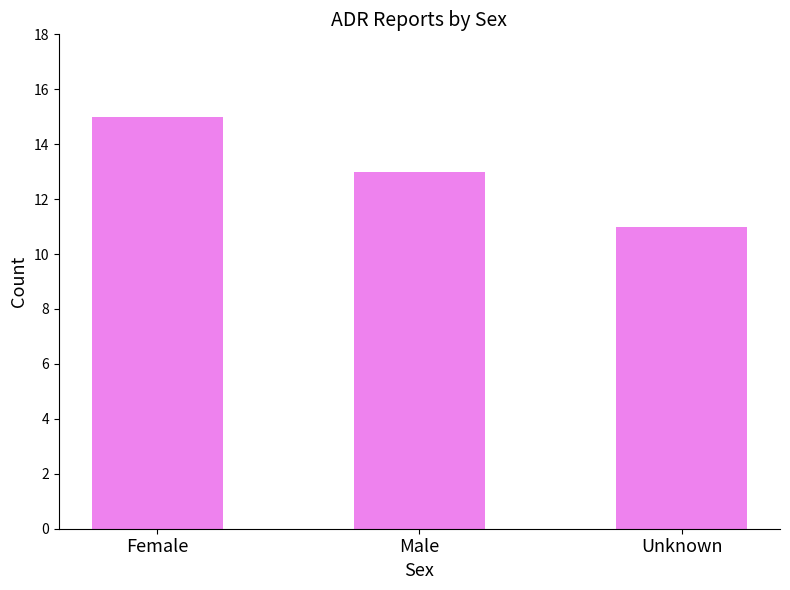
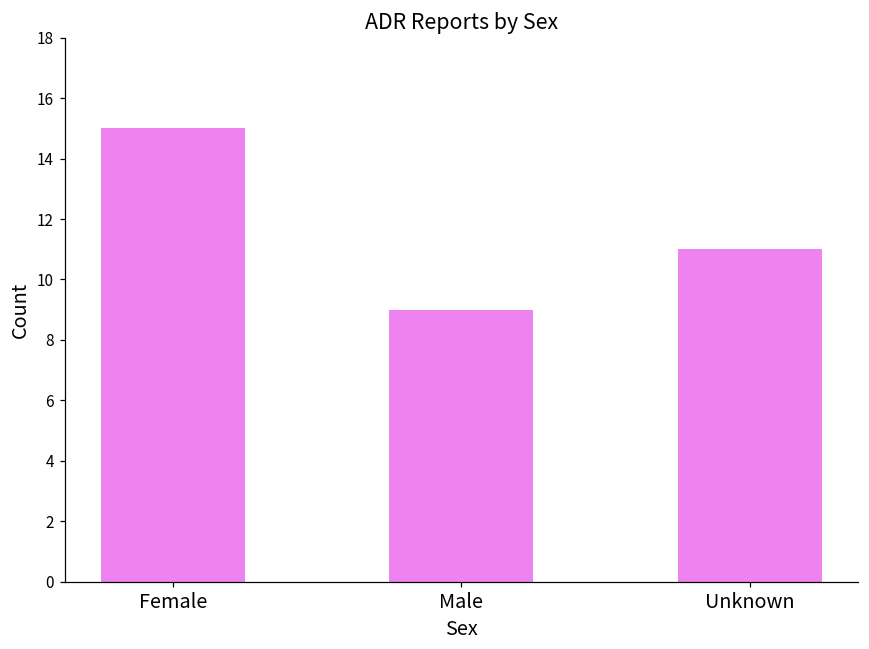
  {
    "Female": 15,
-   "Male": 13,
+   "Male": 9,
    "Unknown": 11
  }
